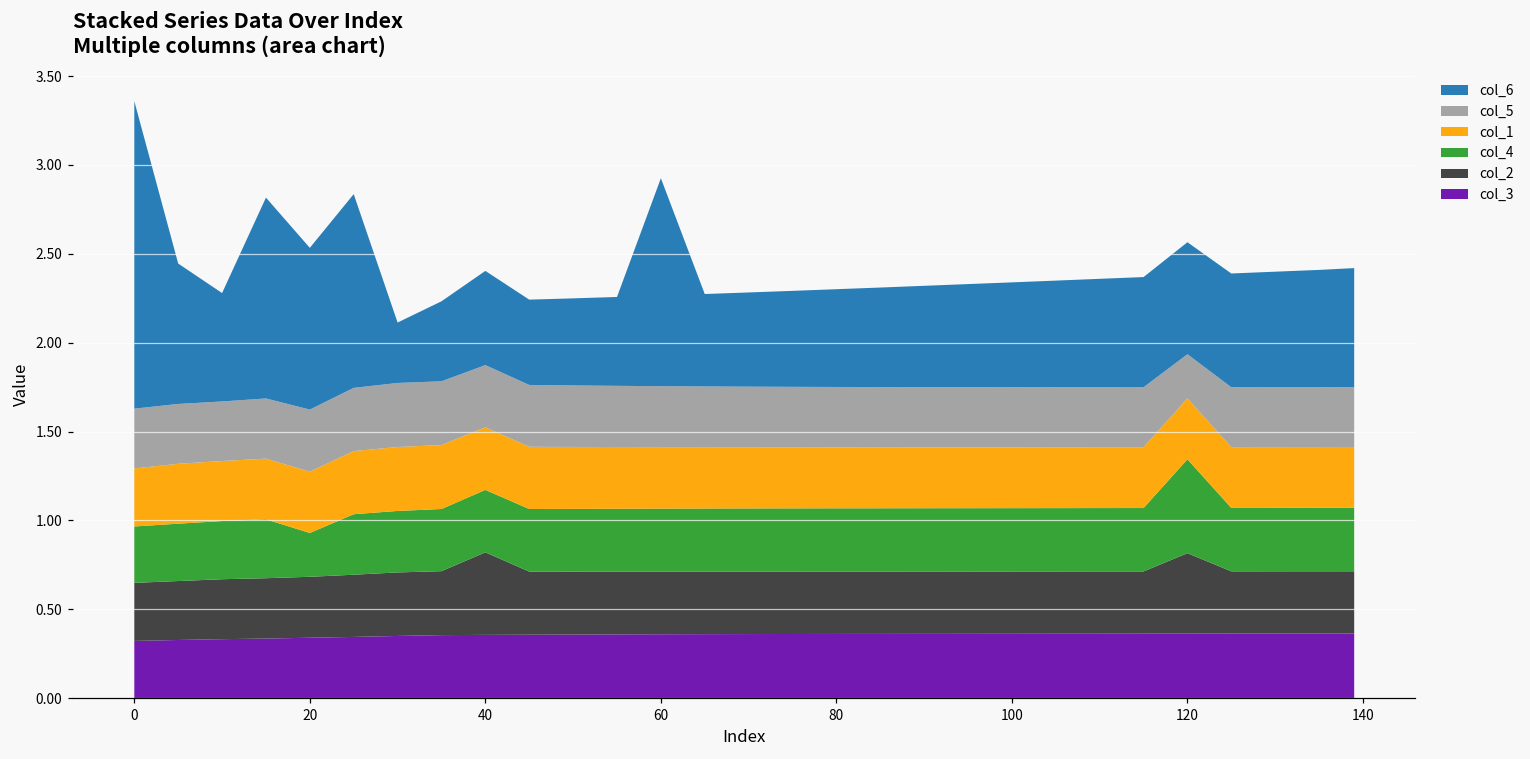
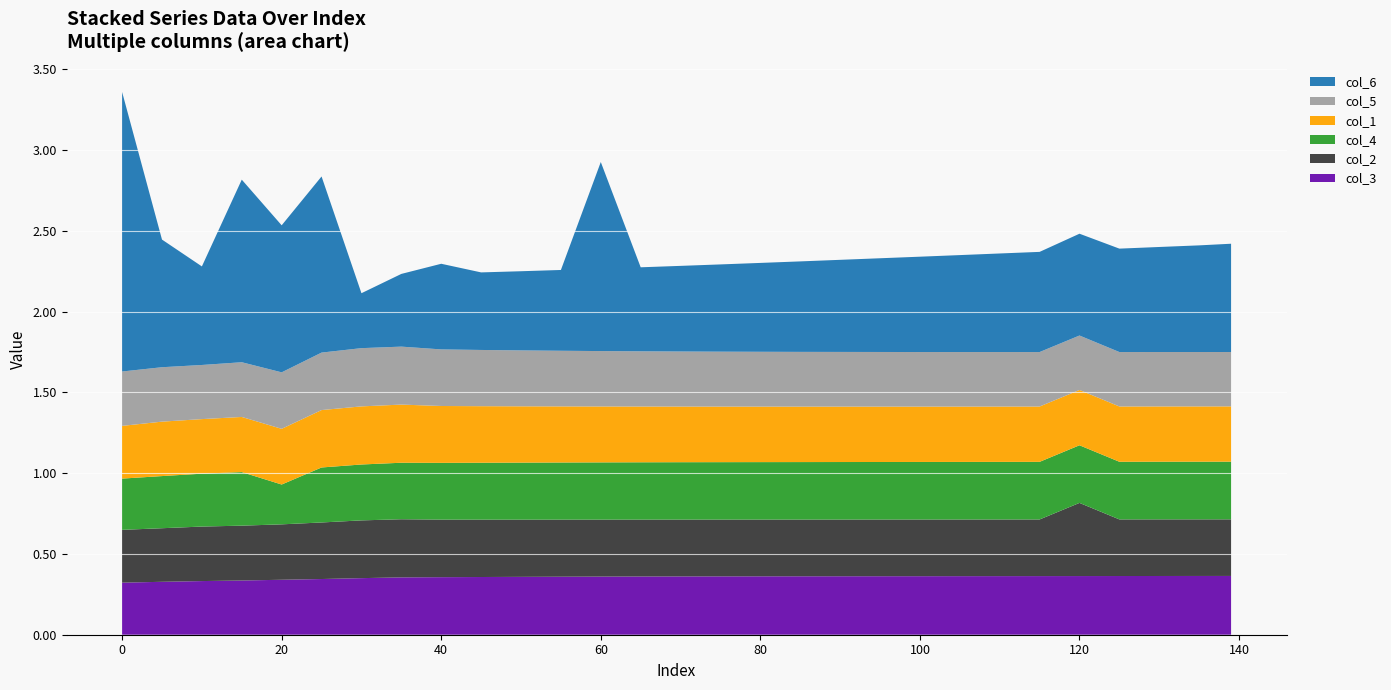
  {
    "col_3": {
      "0": 0.32,
      "20": 0.34,
      "40": 0.36,
      "60": 0.36,
      "80": 0.36,
      "100": 0.36,
      "120": 0.36
    },
    "col_2": {
      "0": 0.33,
      "20": 0.34,
-     "40": 0.46,
+     "40": 0.36,
      "60": 0.35,
      "80": 0.35,
      "100": 0.35,
      "120": 0.45
    },
    "col_4": {
      "0": 0.32,
      "20": 0.25,
      "40": 0.35,
      "60": 0.35,
      "80": 0.36,
      "100": 0.36,
-     "120": 0.53
+     "120": 0.36
    },
    "col_1": {
      "0": 0.33,
      "20": 0.34,
      "40": 0.35,
      "60": 0.35,
      "80": 0.34,
      "100": 0.34,
      "120": 0.34
    },
    "col_5": {
      "0": 0.34,
      "20": 0.35,
      "40": 0.35,
      "60": 0.34,
      "80": 0.34,
      "100": 0.34,
-     "120": 0.25
+     "120": 0.34
    },
    "col_6": {
      "0": 1.73,
      "20": 0.91,
      "40": 0.53,
      "60": 1.17,
      "80": 0.55,
      "100": 0.59,
      "120": 0.63
    }
  }
